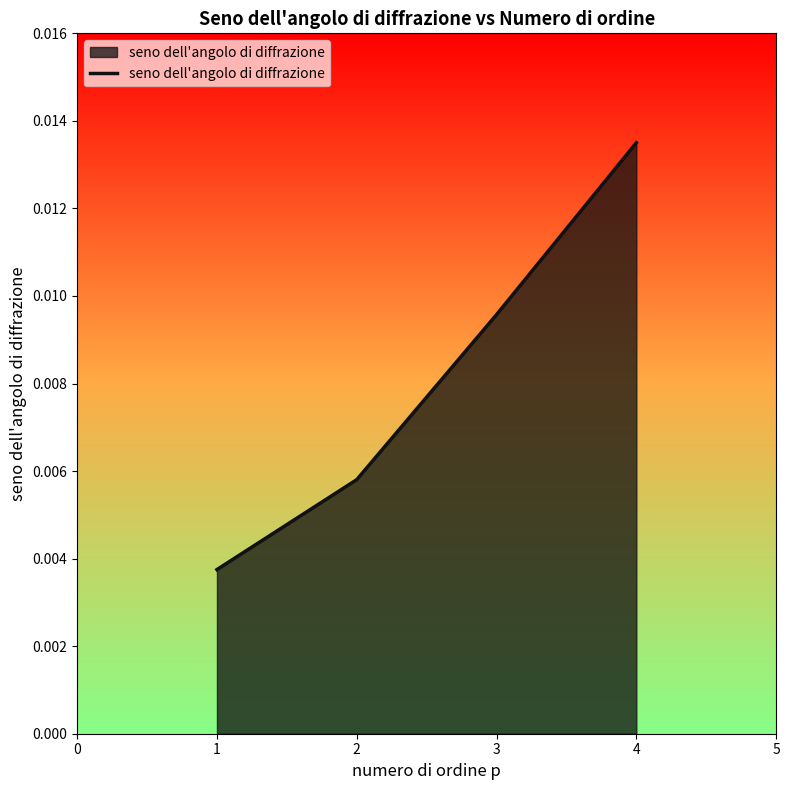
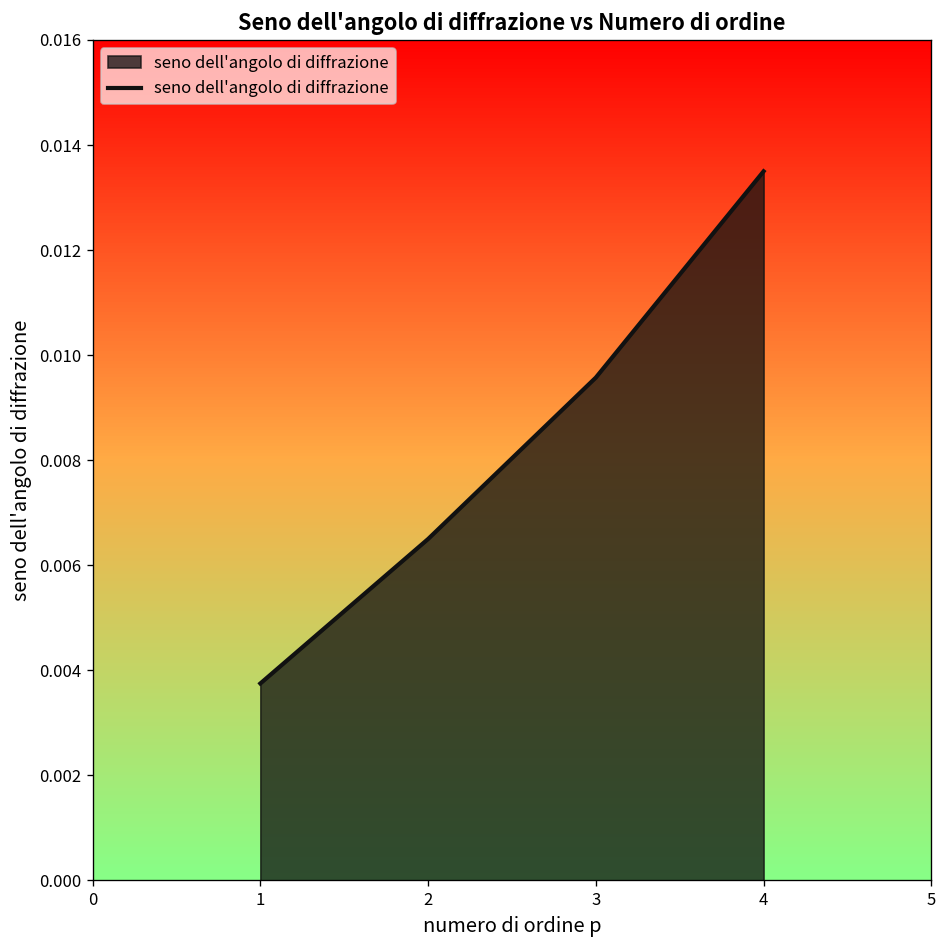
  {
    "1": 0.0037,
-   "2": 0.0058,
+   "2": 0.0065,
    "3": 0.0096,
    "4": 0.0135
  }
